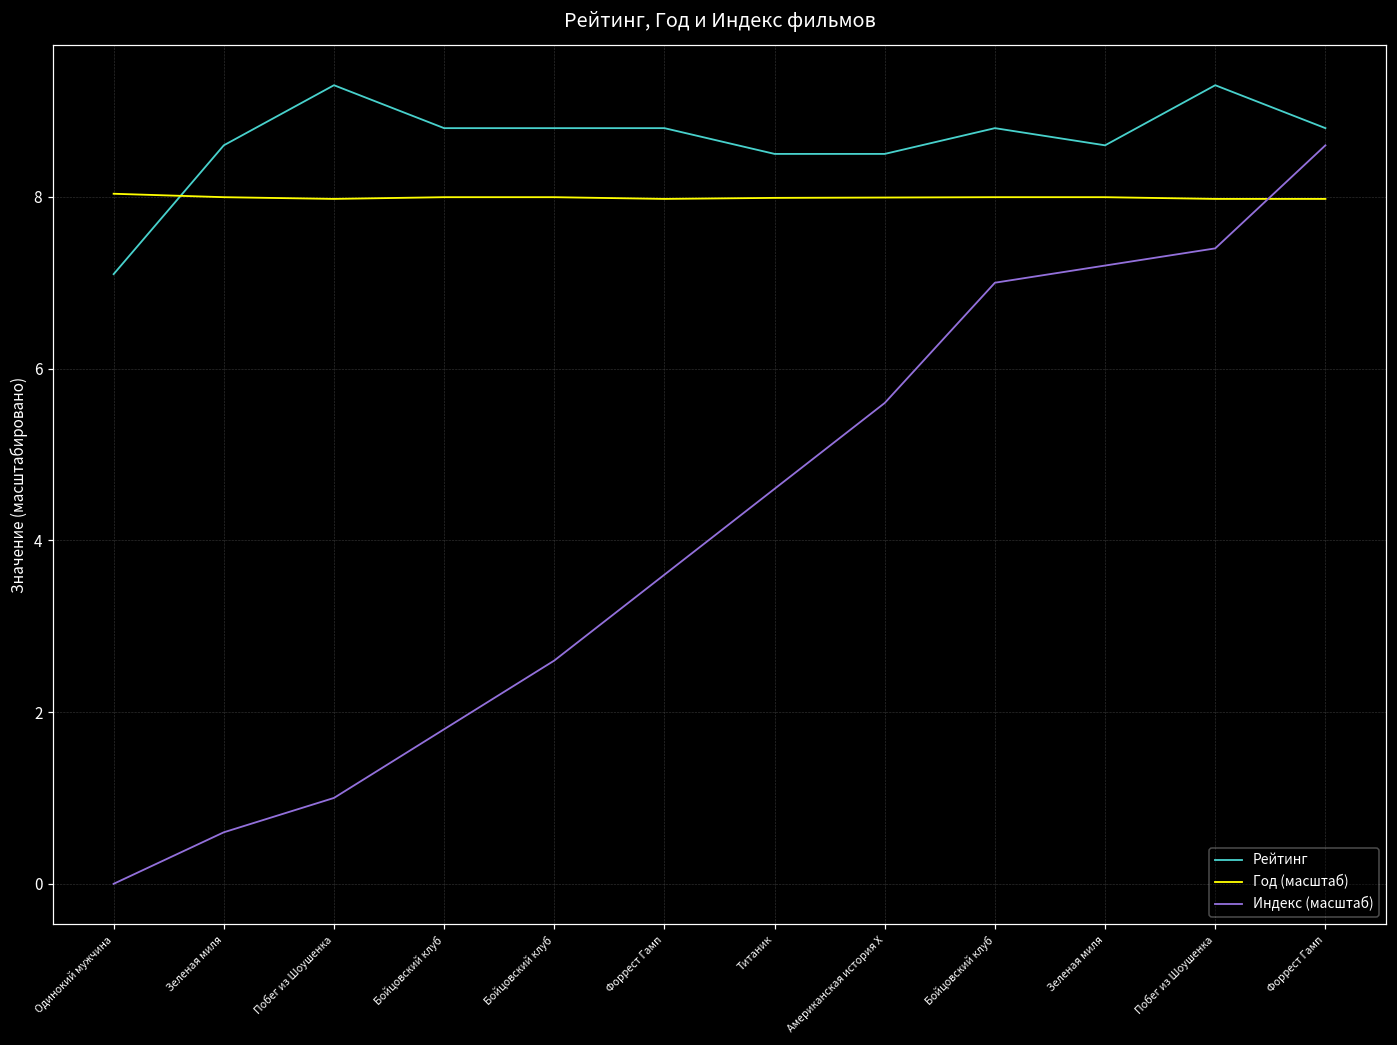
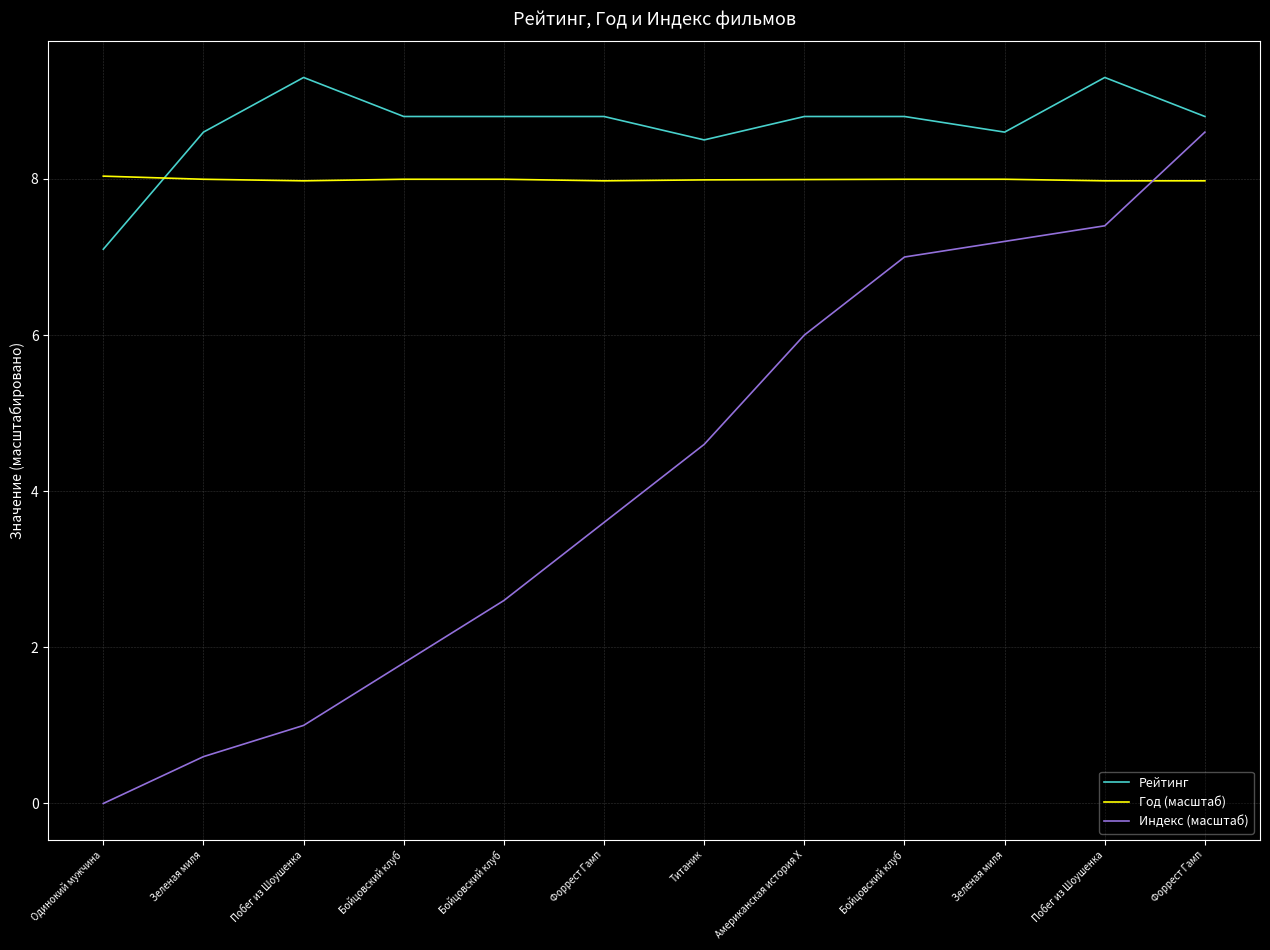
  {
    "Рейтинг": {
      "Одинокий мужчина": 7.1,
      "Титаник": 8.5,
-     "Американская история X": 8.5
+     "Американская история X": 8.8
    },
    "Год (масштаб)": {
      "Одинокий мужчина": 8.0,
      "Титаник": 8.0,
      "Американская история X": 8.0
    },
    "Индекс (масштаб)": {
      "Одинокий мужчина": 0.0,
      "Титаник": 4.6,
-     "Американская история X": 5.6
+     "Американская история X": 6.0
    }
  }
